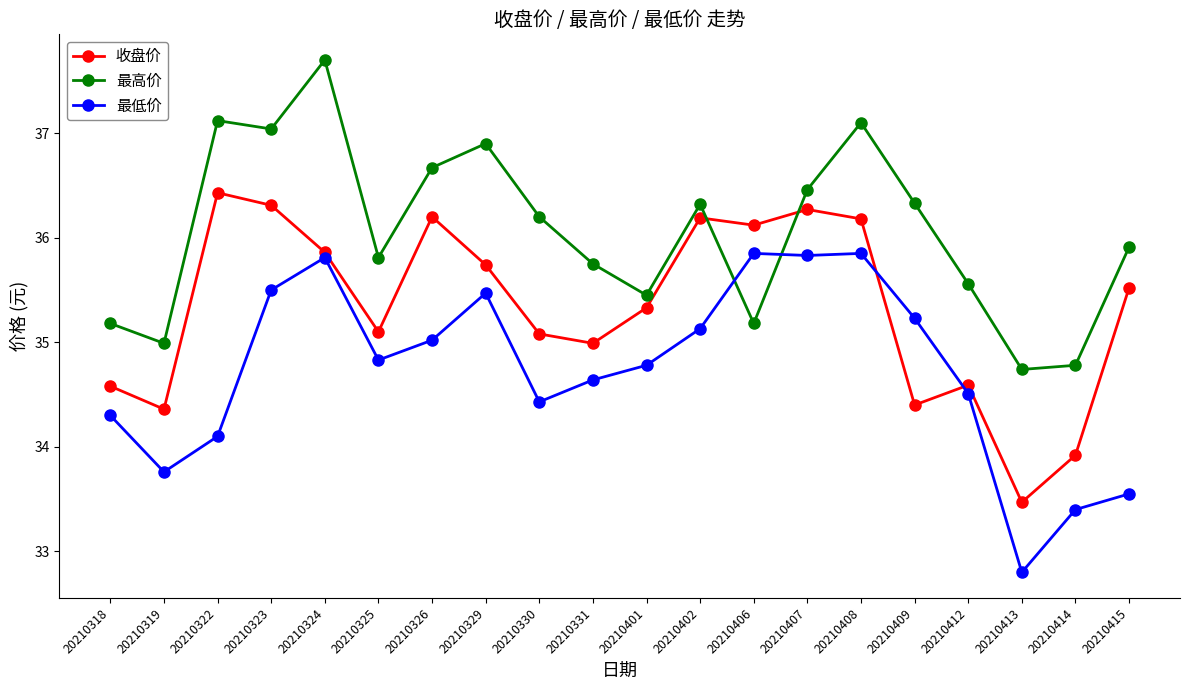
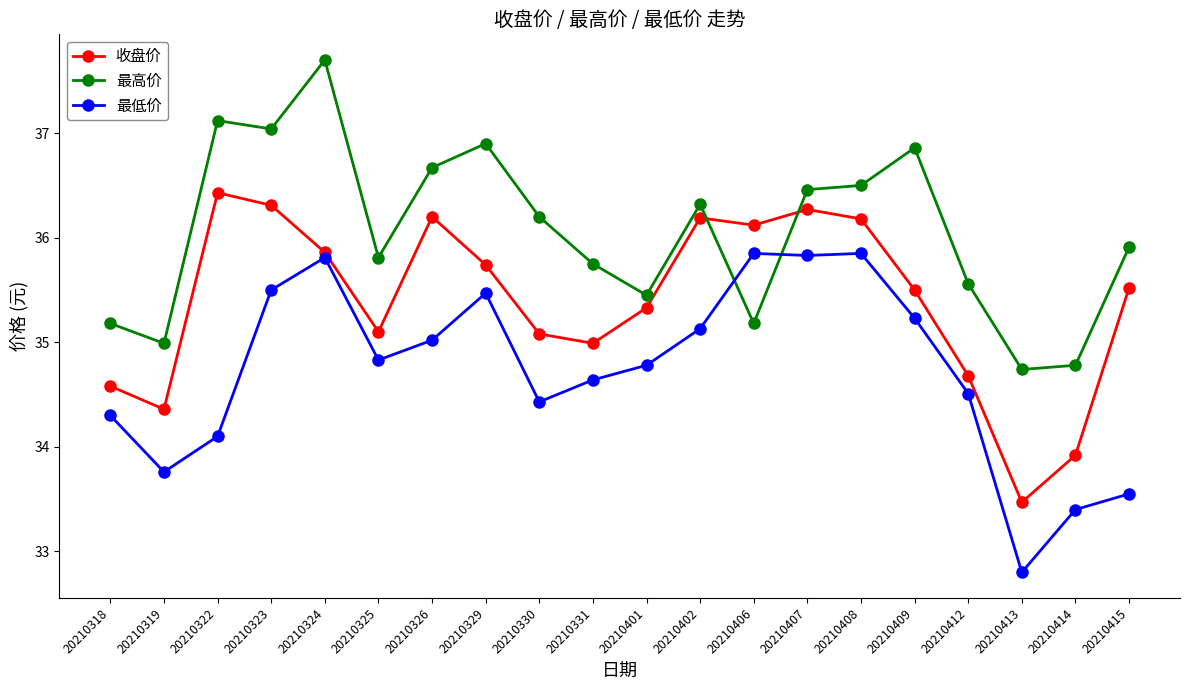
  {
    "收盘价": {
      "20210318": 34.58,
      "20210319": 34.36,
      "20210322": 36.43,
      "20210323": 36.31,
      "20210324": 35.86,
      "20210325": 35.10,
      "20210326": 36.20,
      "20210329": 35.74,
      "20210330": 35.08,
      "20210331": 34.99,
      "20210401": 35.33,
      "20210402": 36.19,
      "20210406": 36.12,
      "20210407": 36.27,
      "20210408": 36.18,
-     "20210409": 34.4,
-     "20210412": 34.59,
+     "20210409": 35.5,
+     "20210412": 34.68,
      "20210413": 33.47,
      "20210414": 33.92,
      "20210415": 35.52
    },
    "最高价": {
      "20210318": 35.18,
      "20210319": 34.99,
      "20210322": 37.12,
      "20210323": 37.04,
      "20210324": 37.70,
      "20210325": 35.81,
      "20210326": 36.67,
      "20210329": 36.90,
      "20210330": 36.20,
      "20210331": 35.75,
      "20210401": 35.45,
      "20210402": 36.32,
      "20210406": 35.18,
      "20210407": 36.46,
-     "20210408": 37.1,
-     "20210409": 36.33,
+     "20210408": 36.5,
+     "20210409": 36.86,
      "20210412": 35.56,
      "20210413": 34.74,
      "20210414": 34.78,
      "20210415": 35.91
    },
    "最低价": {
      "20210318": 34.30,
      "20210319": 33.76,
      "20210322": 34.10,
      "20210323": 35.50,
      "20210324": 35.81,
      "20210325": 34.83,
      "20210326": 35.02,
      "20210329": 35.47,
      "20210330": 34.43,
      "20210331": 34.64,
      "20210401": 34.78,
      "20210402": 35.13,
      "20210406": 35.85,
      "20210407": 35.83,
      "20210408": 35.85,
      "20210409": 35.23,
      "20210412": 34.51,
      "20210413": 32.80,
      "20210414": 33.40,
      "20210415": 33.55
    }
  }
